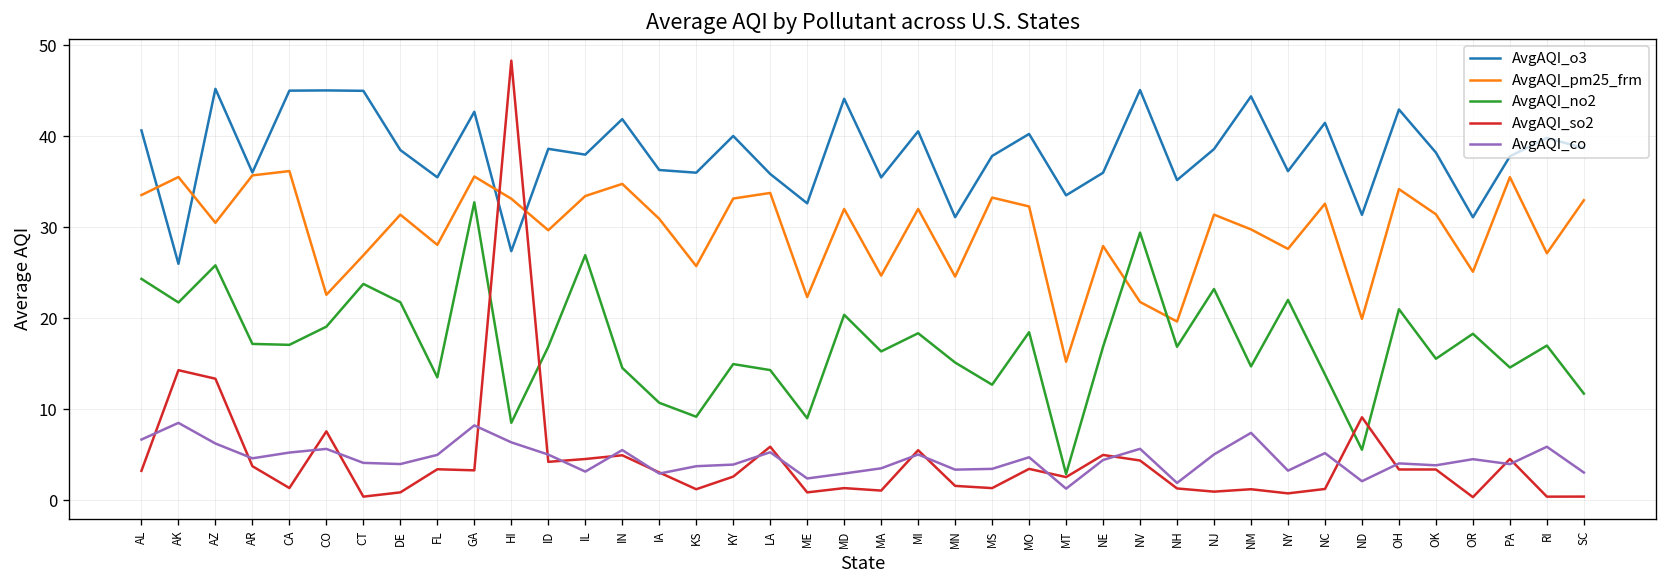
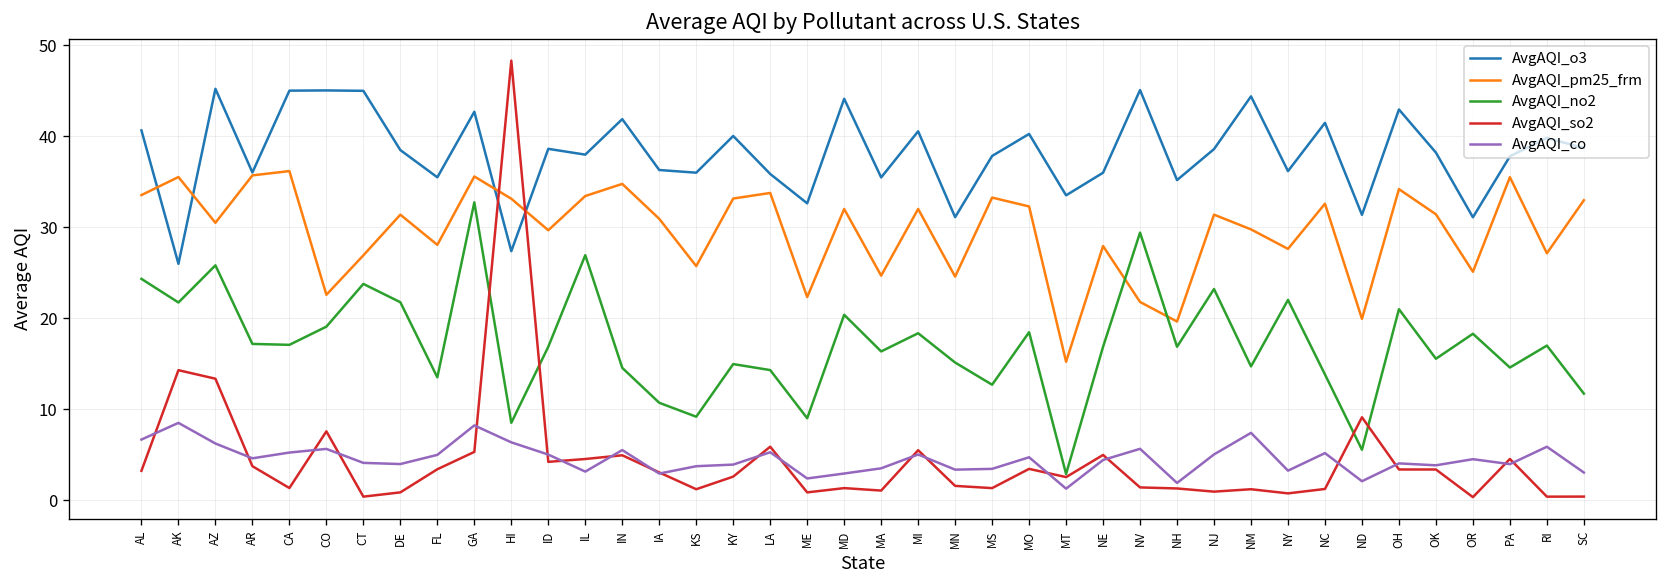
  {
    "AvgAQI_o3": {
      "AL": 41,
      "AK": 26,
      "AZ": 45,
      "CA": 45,
      "CO": 45,
      "CT": 45,
      "DE": 38,
      "FL": 35,
      "GA": 43,
      "HI": 27,
      "ID": 39,
      "IL": 38,
      "IN": 42,
      "IA": 36,
      "KS": 36,
      "KY": 40,
      "LA": 36,
      "ME": 33,
      "MD": 44,
      "MA": 35,
      "MI": 41,
      "MN": 31,
      "MS": 38,
      "MO": 40,
      "MT": 33,
      "NE": 36,
      "NV": 45,
      "NH": 35,
      "NJ": 39,
      "NM": 44,
      "NY": 36,
      "NC": 41,
      "ND": 31,
      "OH": 43,
      "OK": 38,
      "OR": 31
    },
    "AvgAQI_pm25_frm": {
      "AL": 34,
      "AK": 36,
      "AZ": 30,
      "CA": 36,
      "CO": 23,
      "CT": 27,
      "DE": 31,
      "FL": 28,
      "GA": 36,
      "HI": 33,
      "ID": 30,
      "IL": 33,
      "IN": 35,
      "IA": 31,
      "KS": 26,
      "KY": 33,
      "LA": 34,
      "ME": 22,
      "MD": 32,
      "MA": 25,
      "MI": 32,
      "MN": 25,
      "MS": 33,
      "MO": 32,
      "MT": 15,
      "NE": 28,
      "NV": 22,
      "NH": 20,
      "NJ": 31,
      "NM": 30,
      "NY": 28,
      "NC": 33,
      "ND": 20,
      "OH": 34,
      "OK": 31,
      "OR": 25,
      "PA": 35,
      "RI": 27,
      "SC": 33
    },
    "AvgAQI_no2": {
      "AL": 24,
      "AK": 22,
      "AZ": 26,
      "AR": 17,
      "CA": 17,
      "CO": 19,
      "CT": 24,
      "DE": 22,
      "FL": 13,
      "GA": 33,
      "HI": 8,
      "ID": 17,
      "IL": 27,
      "IN": 15,
      "IA": 11,
      "KS": 9,
      "KY": 15,
      "LA": 14,
      "ME": 9,
      "MD": 20,
      "MA": 16,
      "MI": 18,
      "MN": 15,
      "MS": 13,
      "MO": 18,
      "MT": 3,
      "NE": 17,
      "NV": 29,
      "NH": 17,
      "NJ": 23,
      "NM": 15,
      "NY": 22,
      "NC": 14,
      "ND": 6,
      "OH": 21,
      "OK": 16,
      "OR": 18,
      "PA": 15,
      "RI": 17,
      "SC": 12
    },
    "AvgAQI_so2": {
      "AL": 3,
      "AK": 14,
      "AZ": 13,
      "AR": 4,
      "CA": 1,
      "CO": 8,
      "CT": 0,
      "DE": 1,
      "FL": 3,
-     "GA": 3,
+     "GA": 5,
      "HI": 48,
      "ID": 4,
      "IL": 5,
      "IN": 5,
      "KS": 1,
      "KY": 3,
      "LA": 6,
      "ME": 1,
      "MD": 1,
      "MA": 1,
      "MI": 5,
      "MN": 2,
      "MS": 1,
      "MO": 3,
      "MT": 3,
      "NE": 5,
-     "NV": 4,
+     "NV": 1,
      "NH": 1,
      "NJ": 1,
      "NM": 1,
      "NY": 1,
      "NC": 1,
      "ND": 9,
      "OH": 3,
      "OK": 3,
      "OR": 0,
      "PA": 5,
      "RI": 0,
      "SC": 0
    },
    "AvgAQI_co": {
      "AL": 7,
      "AK": 8,
      "AZ": 6,
      "AR": 5,
      "CA": 5,
      "CO": 6,
      "CT": 4,
      "DE": 4,
      "FL": 5,
      "GA": 8,
      "HI": 6,
      "ID": 5,
      "IL": 3,
      "IN": 6,
      "KS": 4,
      "KY": 4,
      "LA": 5,
      "ME": 2,
      "MD": 3,
      "MA": 3,
      "MI": 5,
      "MN": 3,
      "MS": 3,
      "MO": 5,
      "MT": 1,
      "NE": 4,
      "NV": 6,
      "NH": 2,
      "NJ": 5,
      "NM": 7,
      "NY": 3,
      "NC": 5,
      "ND": 2,
      "OH": 4,
      "OK": 4,
      "OR": 4,
      "PA": 4,
      "RI": 6,
      "SC": 3
    }
  }
